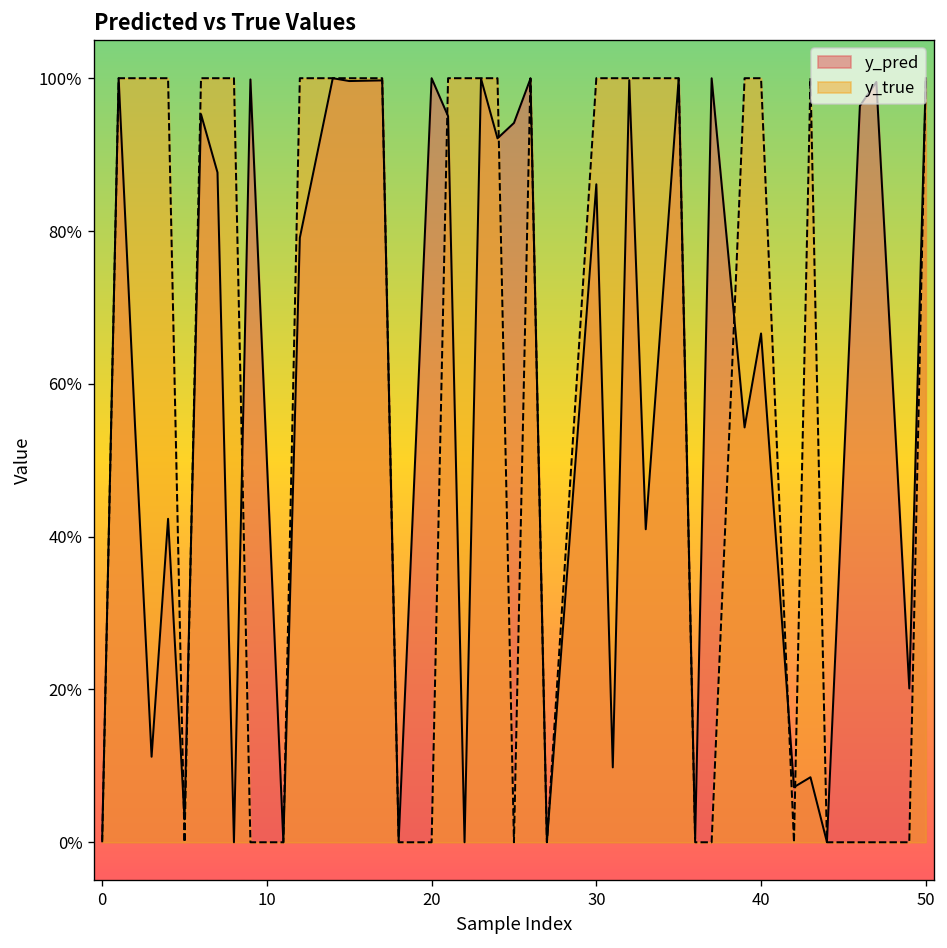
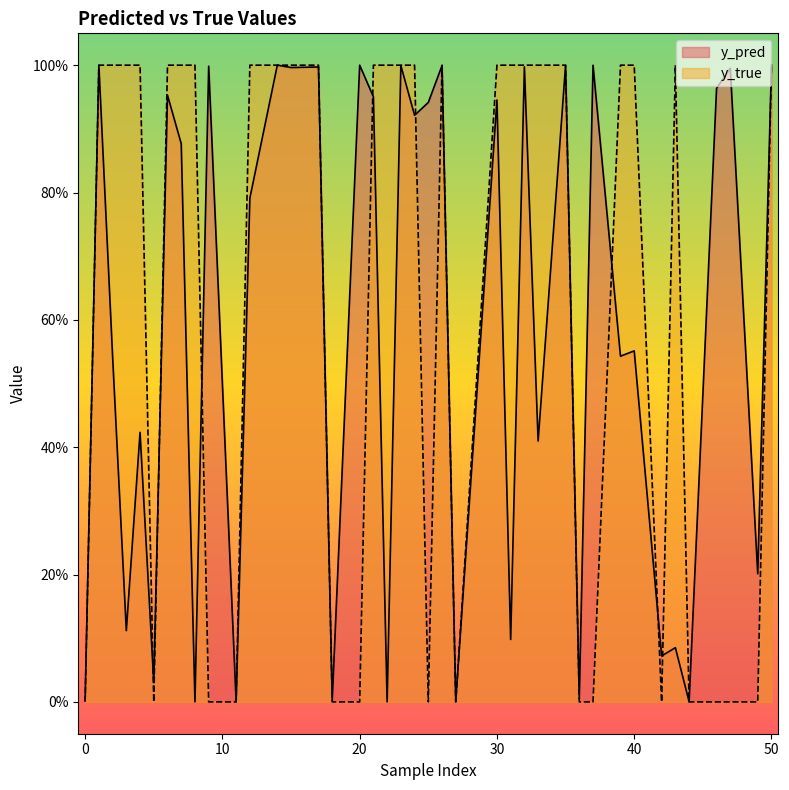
  {
    "y_pred": {
      "20": "100%",
-     "30": "86%",
-     "40": "67%"
+     "30": "95%",
+     "40": "55%"
    },
    "y_true": {
      "20": "0%",
      "30": "100%",
      "40": "100%"
    }
  }
